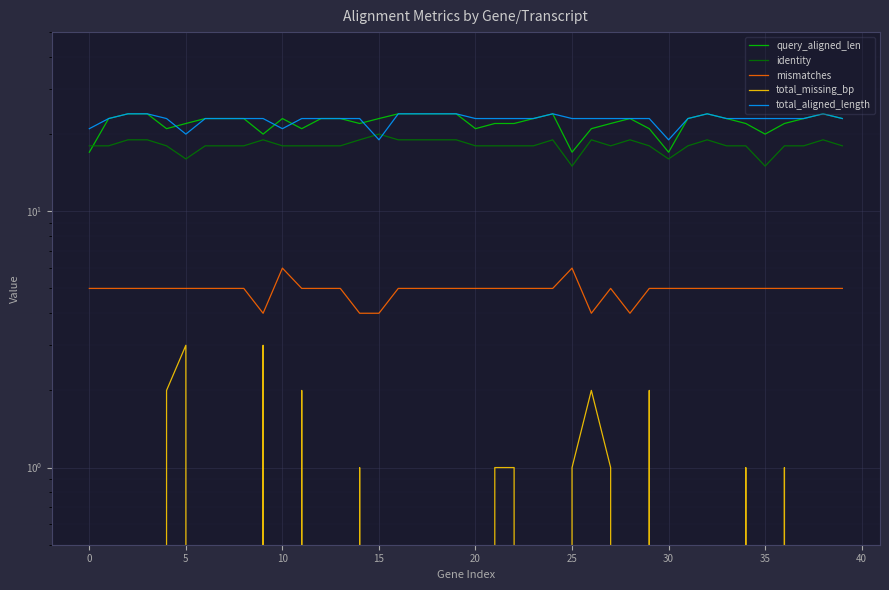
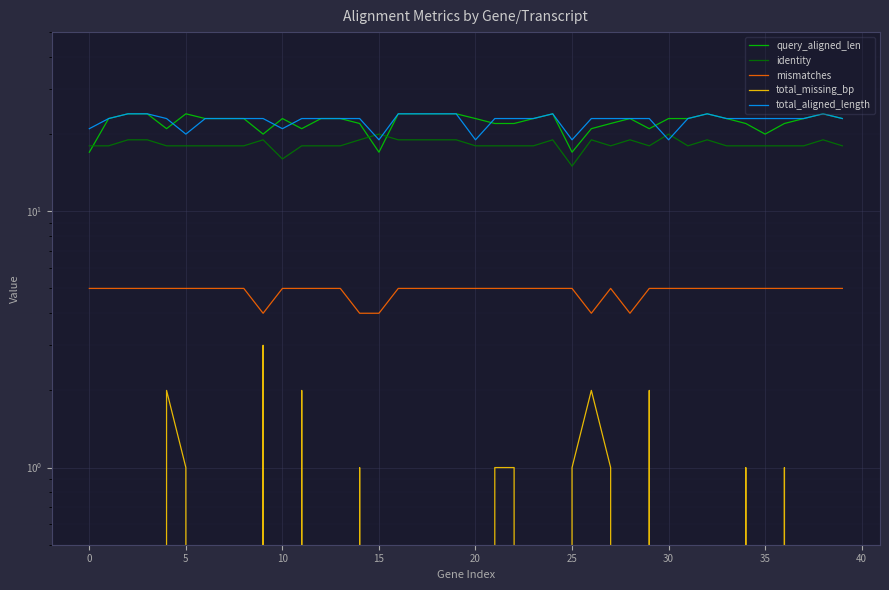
  {
    "query_aligned_len": {
      "0": 17,
-     "5": 22,
+     "5": 24,
      "10": 23,
-     "15": 23,
-     "20": 21,
+     "15": 17,
+     "20": 23,
      "25": 17,
-     "30": 17,
+     "30": 23,
      "35": 20
    },
    "identity": {
      "0": 18,
-     "5": 16,
-     "10": 18,
+     "5": 18,
+     "10": 16,
      "15": 20,
      "20": 18,
      "25": 15,
-     "30": 16,
-     "35": 15
+     "30": 20,
+     "35": 18
    },
    "mismatches": {
      "0": 5,
      "5": 5,
-     "10": 6,
+     "10": 5,
      "15": 4,
      "20": 5,
-     "25": 6,
+     "25": 5,
      "30": 5,
      "35": 5
    },
    "total_missing_bp": {
-     "5": 3,
+     "5": 1,
      "25": 1
    },
    "total_aligned_length": {
      "0": 21,
      "5": 20,
      "10": 21,
      "15": 19,
-     "20": 23,
-     "25": 23,
+     "20": 19,
+     "25": 19,
      "30": 19,
      "35": 23
    }
  }
